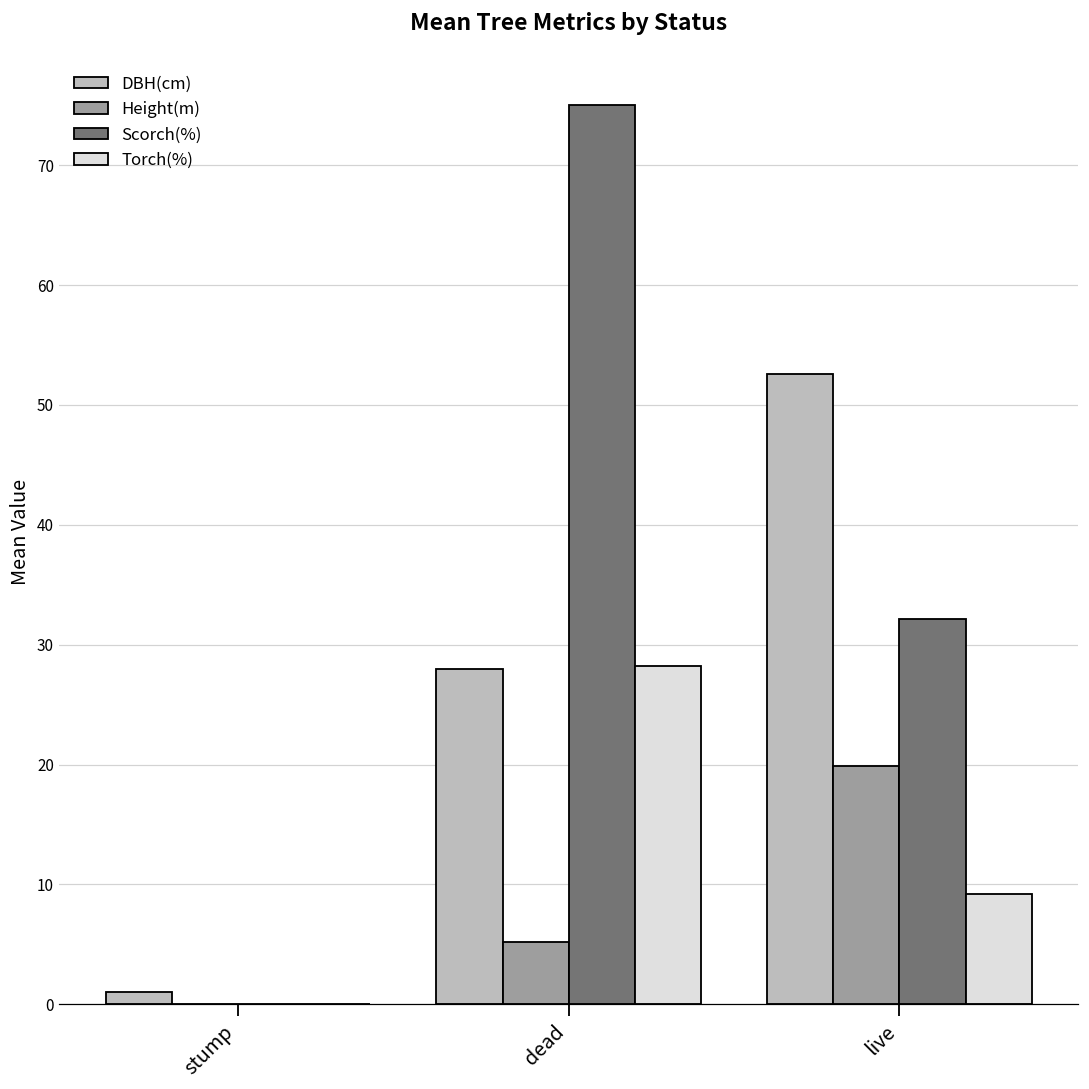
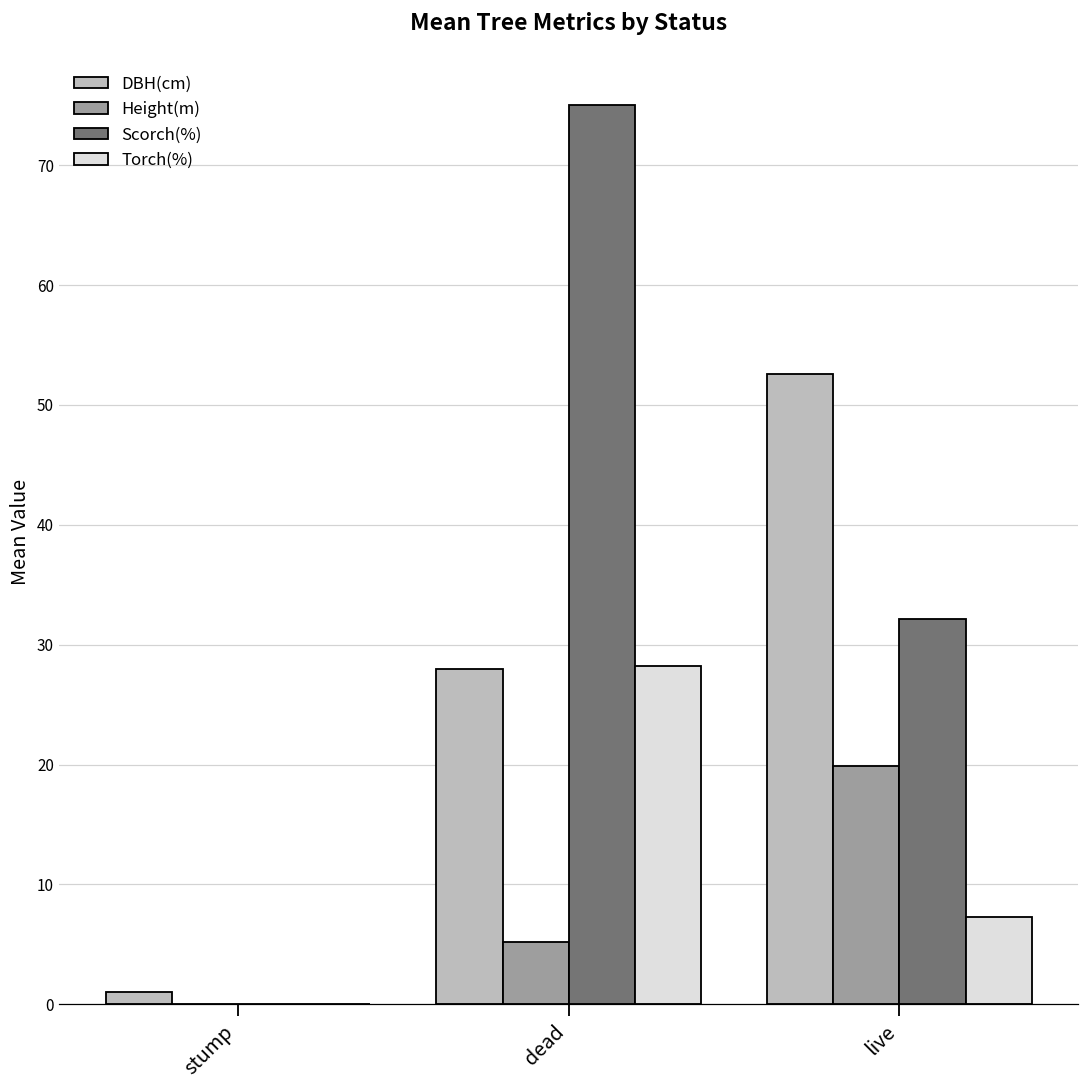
  {
    "Scorch(%)": {
      "stump": 0.0,
      "dead": 75.0,
      "live": 32.1
    },
    "Torch(%)": {
      "stump": 0.0,
      "dead": 28.2,
-     "live": 9.2
+     "live": 7.3
    }
  }
